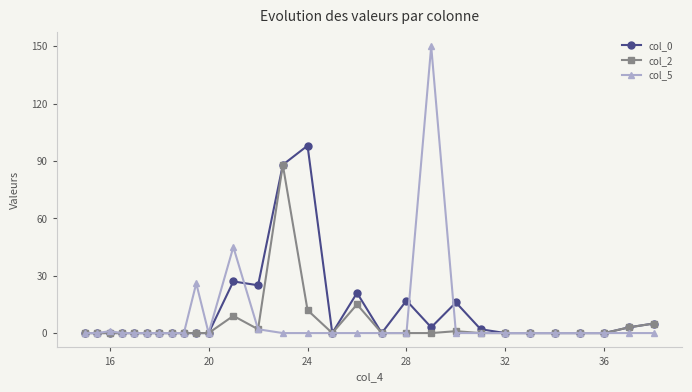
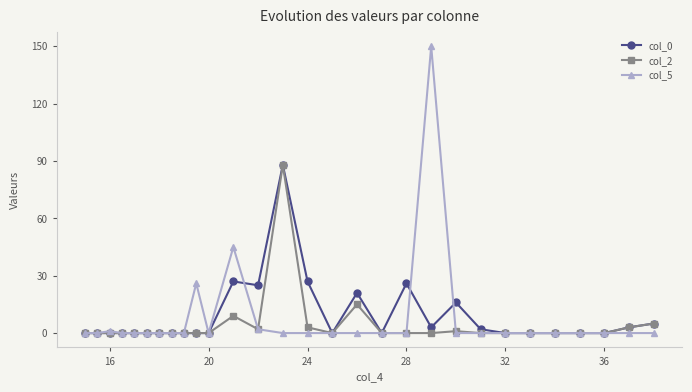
  {
    "col_0": {
-     "24": 98,
-     "28": 17
+     "24": 27,
+     "28": 26
    },
    "col_2": {
-     "24": 12
+     "24": 3
    },
    "col_5": {
      "24": 0
    }
  }
